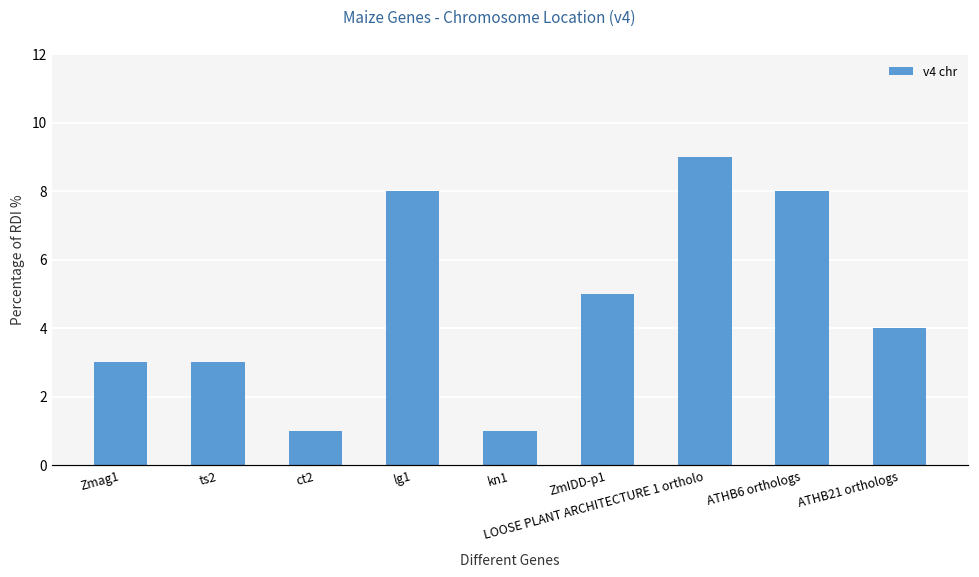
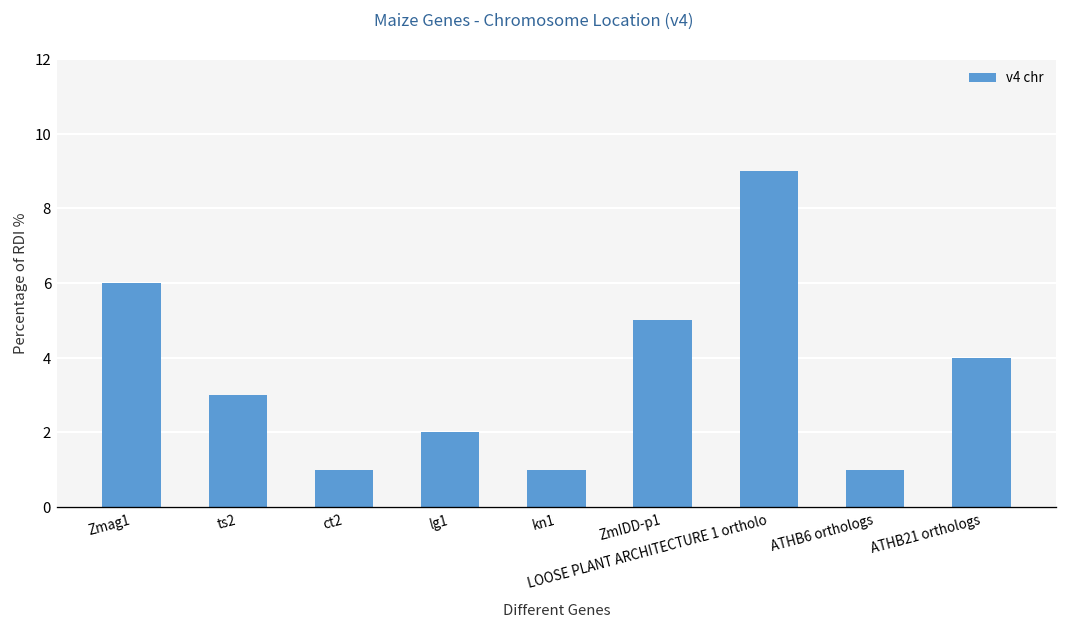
  {
-   "Zmag1": 3,
+   "Zmag1": 6,
    "ts2": 3,
    "ct2": 1,
-   "lg1": 8,
+   "lg1": 2,
    "kn1": 1,
    "ZmIDD-p1": 5,
    "LOOSE PLANT ARCHITECTURE 1 ortholo": 9,
-   "ATHB6 orthologs": 8,
+   "ATHB6 orthologs": 1,
    "ATHB21 orthologs": 4
  }
